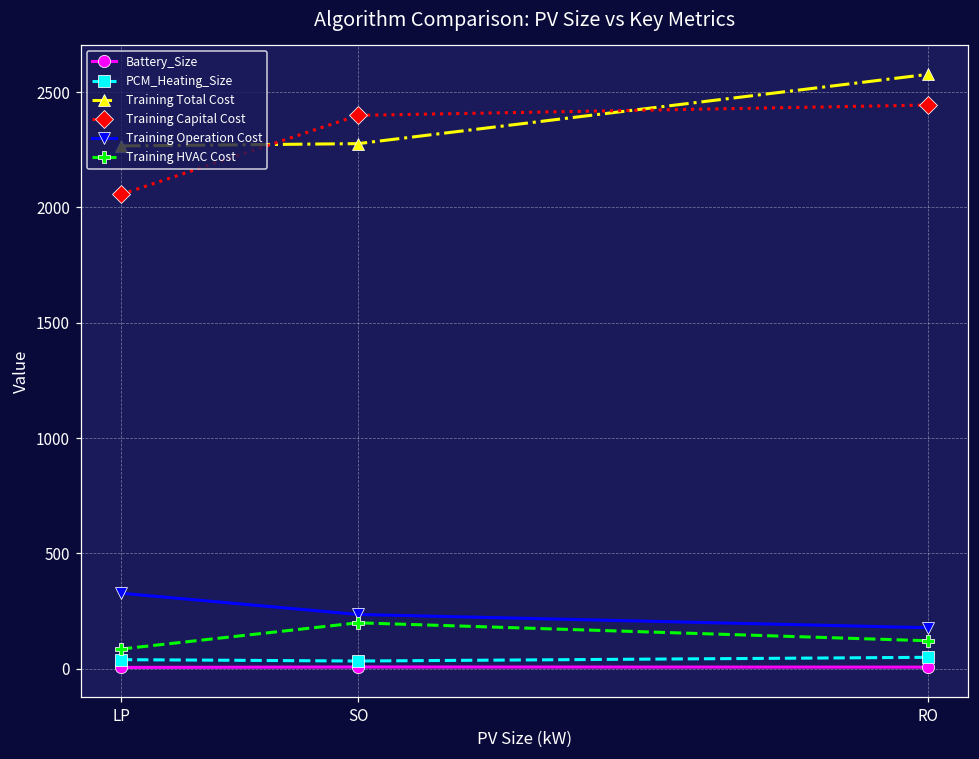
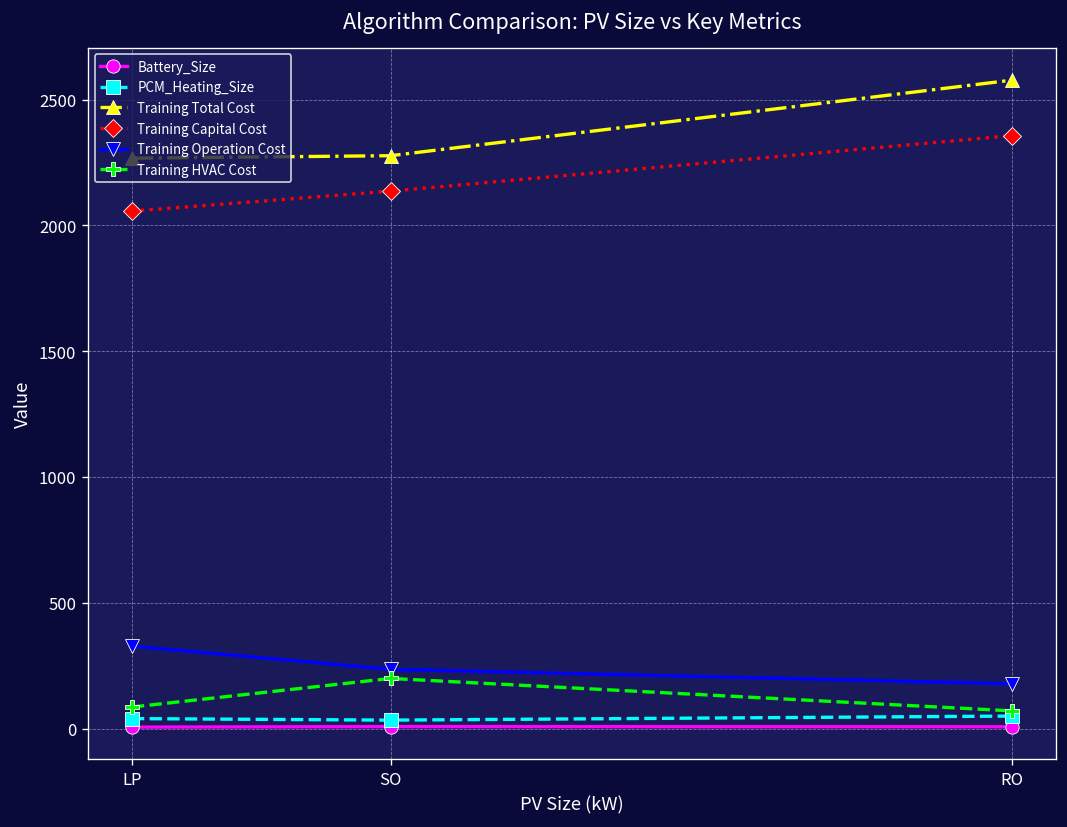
  {
    "Battery_Size": {
      "LP": 10,
      "SO": 10,
      "RO": 10
    },
    "PCM_Heating_Size": {
      "LP": 40,
      "SO": 30,
      "RO": 50
    },
    "Training Total Cost": {
      "SO": 2280,
      "RO": 2580
    },
    "Training Capital Cost": {
      "LP": 2060,
-     "SO": 2400,
-     "RO": 2440
+     "SO": 2140,
+     "RO": 2360
    },
    "Training Operation Cost": {
      "LP": 330,
      "SO": 240,
      "RO": 180
    },
    "Training HVAC Cost": {
      "LP": 90,
      "SO": 200,
-     "RO": 120
+     "RO": 70
    }
  }
